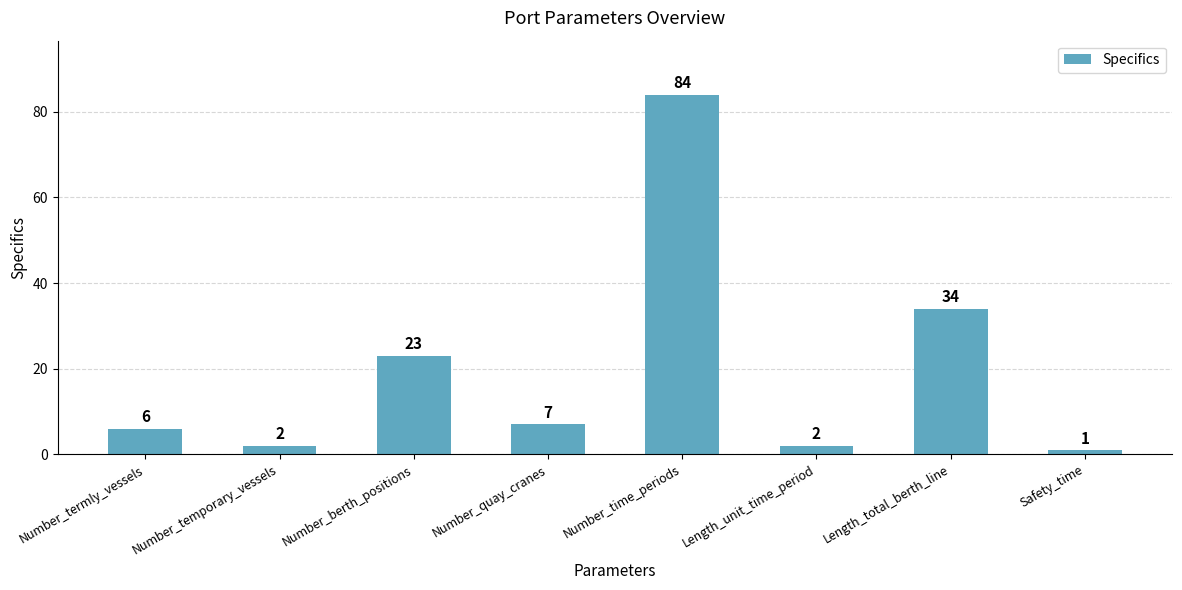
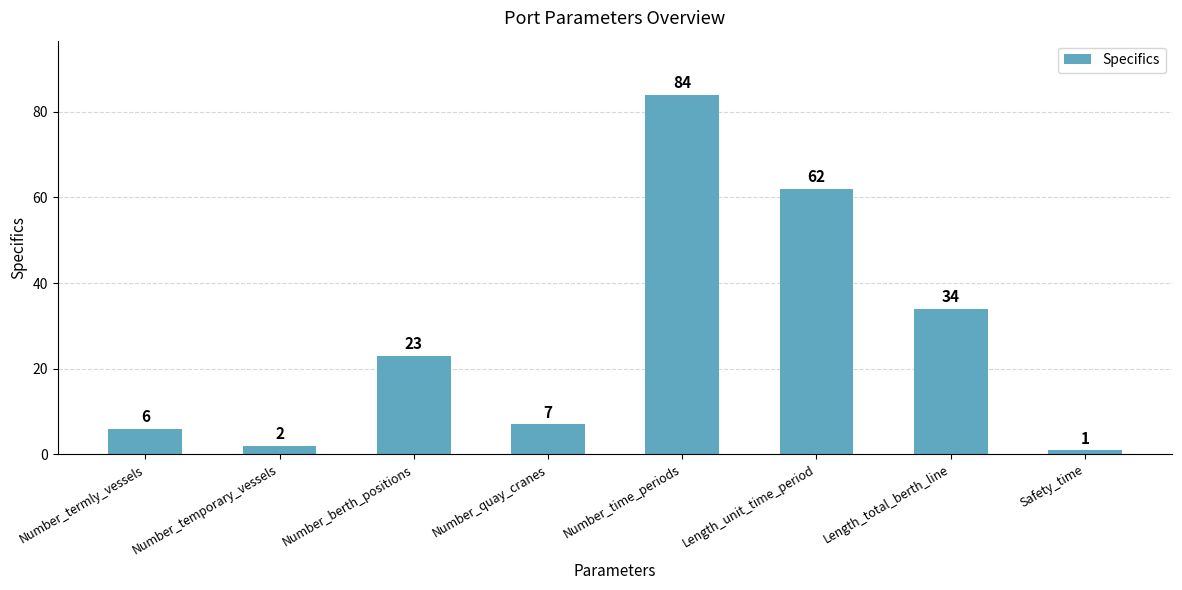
  {
    "Number_termly_vessels": 6,
    "Number_temporary_vessels": 2,
    "Number_berth_positions": 23,
    "Number_quay_cranes": 7,
    "Number_time_periods": 84,
-   "Length_unit_time_period": 2,
+   "Length_unit_time_period": 62,
    "Length_total_berth_line": 34,
    "Safety_time": 1
  }
